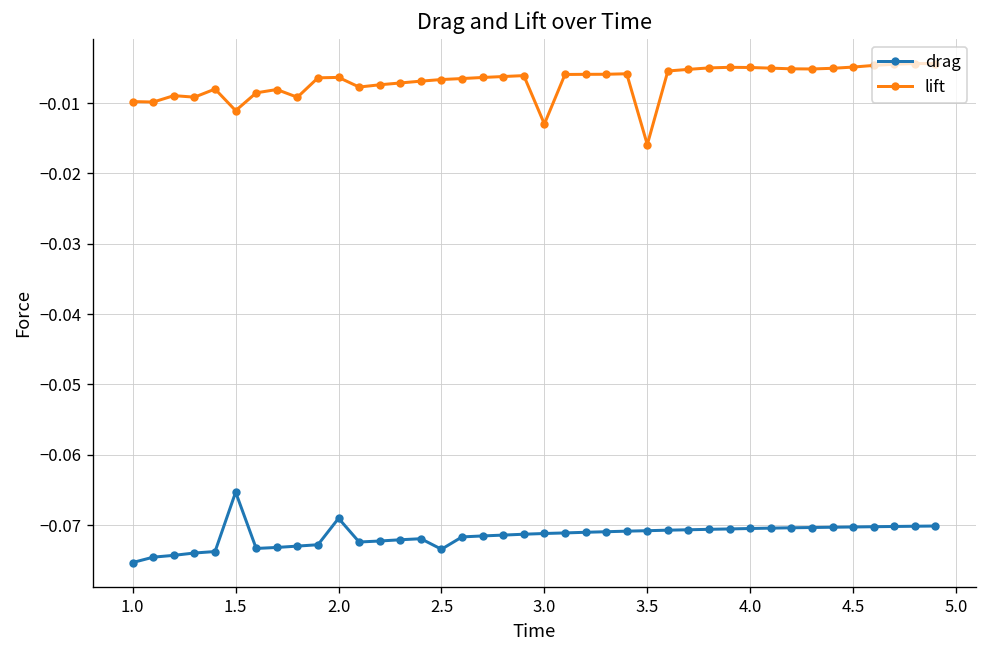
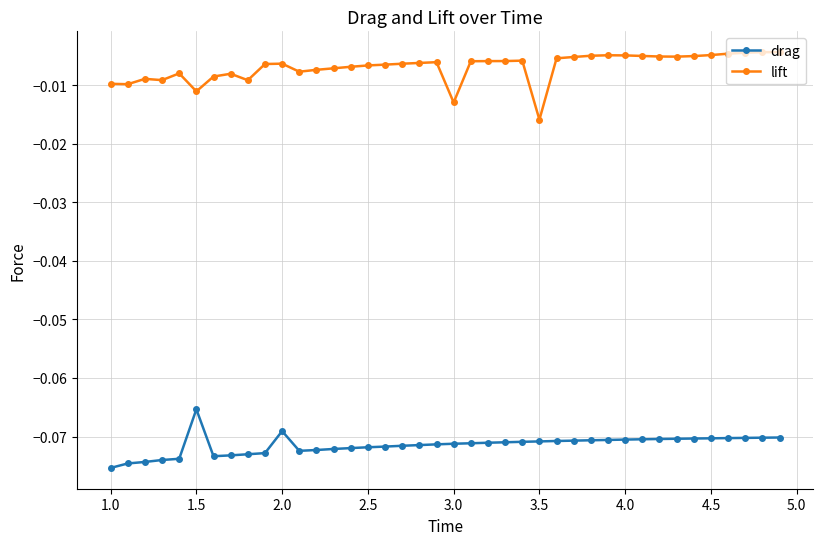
  {
    "drag": {
      "1.0": -0.075,
      "1.5": -0.065,
      "2.0": -0.069,
-     "2.5": -0.073,
+     "2.5": -0.072,
      "3.0": -0.071,
      "3.5": -0.071,
      "4.0": -0.071,
      "4.5": -0.070
    },
    "lift": {
      "1.0": -0.010,
      "1.5": -0.011,
      "2.0": -0.006,
      "2.5": -0.007,
      "3.0": -0.013,
      "3.5": -0.016,
      "4.0": -0.005,
      "4.5": -0.005
    }
  }
